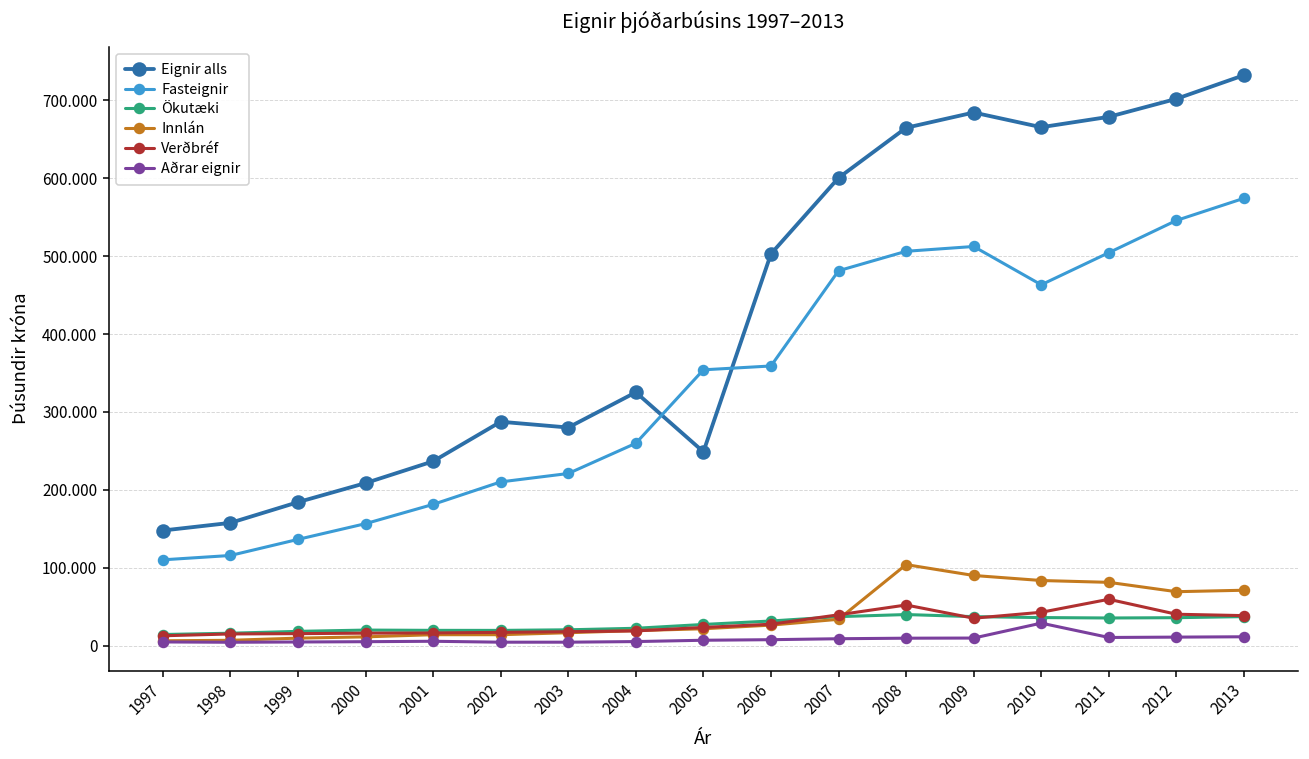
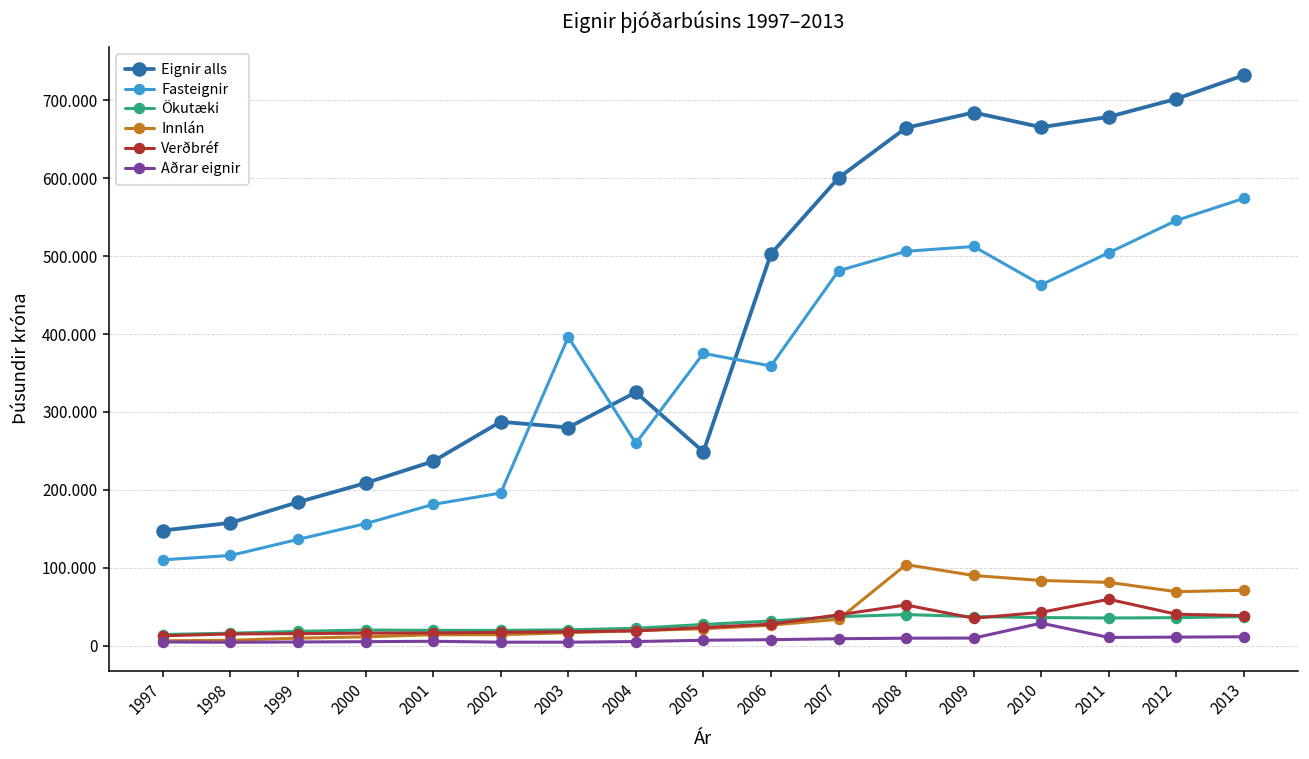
  {
    "Eignir alls": {
      "1997": 150,
      "1998": 160,
      "1999": 180,
      "2000": 210,
      "2001": 240,
      "2002": 290,
      "2003": 280,
      "2004": 330,
      "2005": 250,
      "2006": 500,
      "2007": 600,
      "2008": 660,
      "2009": 680,
      "2010": 670,
      "2011": 680,
      "2012": 700,
      "2013": 730
    },
    "Fasteignir": {
      "1997": 110,
      "1998": 120,
      "1999": 140,
      "2000": 160,
      "2001": 180,
-     "2002": 210,
-     "2003": 220,
+     "2002": 200,
+     "2003": 400,
      "2004": 260,
-     "2005": 350,
+     "2005": 380,
      "2006": 360,
      "2007": 480,
      "2008": 510,
      "2009": 510,
      "2010": 460,
      "2011": 500,
      "2012": 550,
      "2013": 570
    },
    "Ökutæki": {
      "2000": 20,
      "2005": 30,
      "2006": 30,
      "2008": 40,
      "2010": 40,
      "2011": 40,
      "2012": 40
    },
    "Innlán": {
      "1999": 10,
      "2000": 10,
      "2008": 100,
      "2009": 90,
      "2010": 80,
      "2011": 80,
      "2012": 70,
      "2013": 70
    },
    "Verðbréf": {
      "2000": 20,
      "2008": 50,
      "2010": 40,
      "2011": 60,
      "2012": 40
    },
    "Aðrar eignir": {
      "1999": 0,
      "2000": 0,
      "2001": 10,
      "2002": 0,
      "2003": 0,
      "2004": 10,
      "2005": 10,
      "2006": 10,
      "2007": 10,
      "2008": 10,
      "2009": 10,
      "2010": 30,
      "2011": 10,
      "2012": 10,
      "2013": 10
    }
  }
